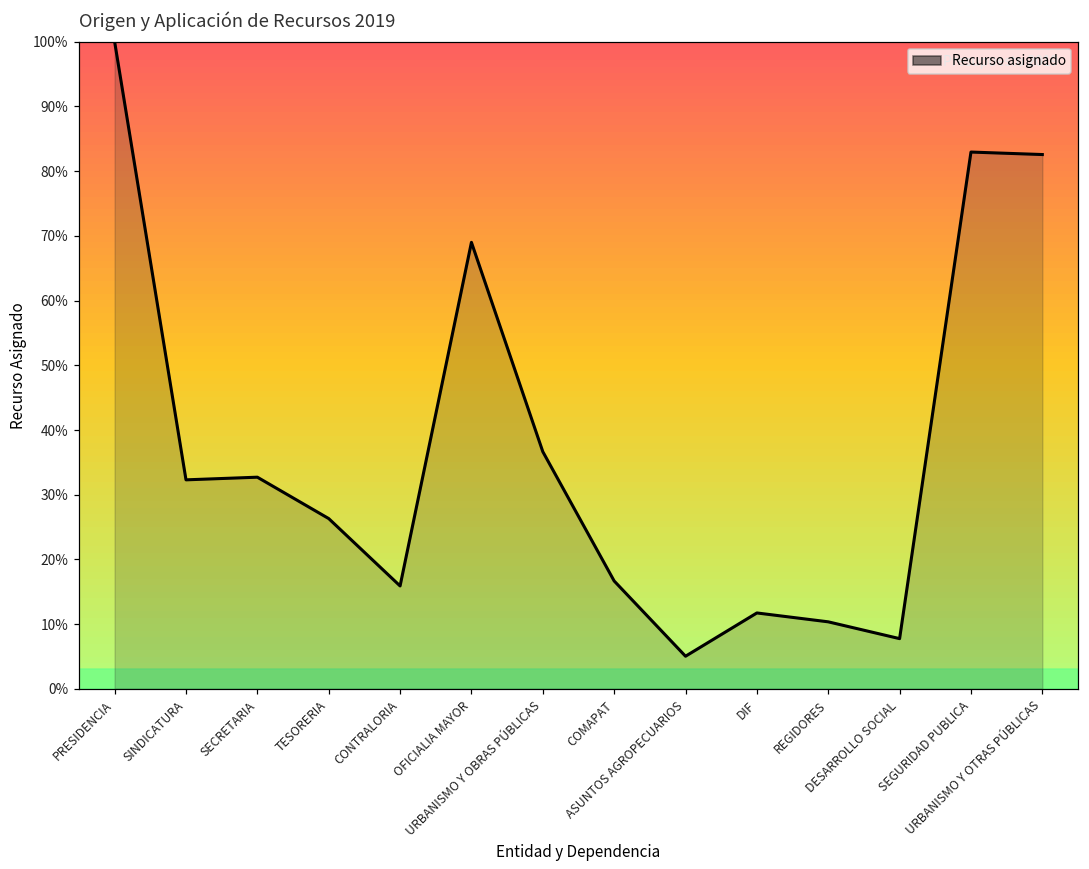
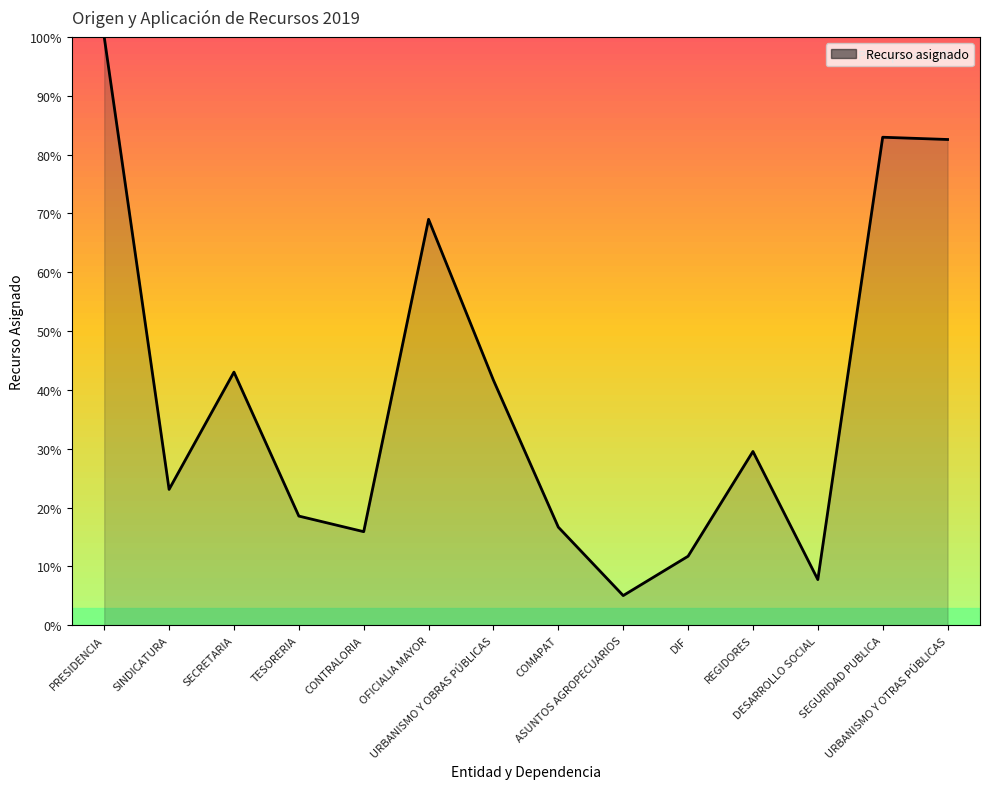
  {
    "PRESIDENCIA": "100%",
-   "SINDICATURA": "32%",
-   "SECRETARIA": "33%",
-   "TESORERIA": "26%",
+   "SINDICATURA": "23%",
+   "SECRETARIA": "43%",
+   "TESORERIA": "19%",
    "CONTRALORIA": "16%",
    "OFICIALIA MAYOR": "69%",
-   "URBANISMO Y OBRAS PÚBLICAS": "37%",
+   "URBANISMO Y OBRAS PÚBLICAS": "42%",
    "COMAPAT": "17%",
    "ASUNTOS AGROPECUARIOS": "5%",
    "DIF": "12%",
-   "REGIDORES": "10%",
+   "REGIDORES": "30%",
    "DESARROLLO SOCIAL": "8%",
    "SEGURIDAD PUBLICA": "83%",
    "URBANISMO Y OTRAS PÚBLICAS": "83%"
  }
